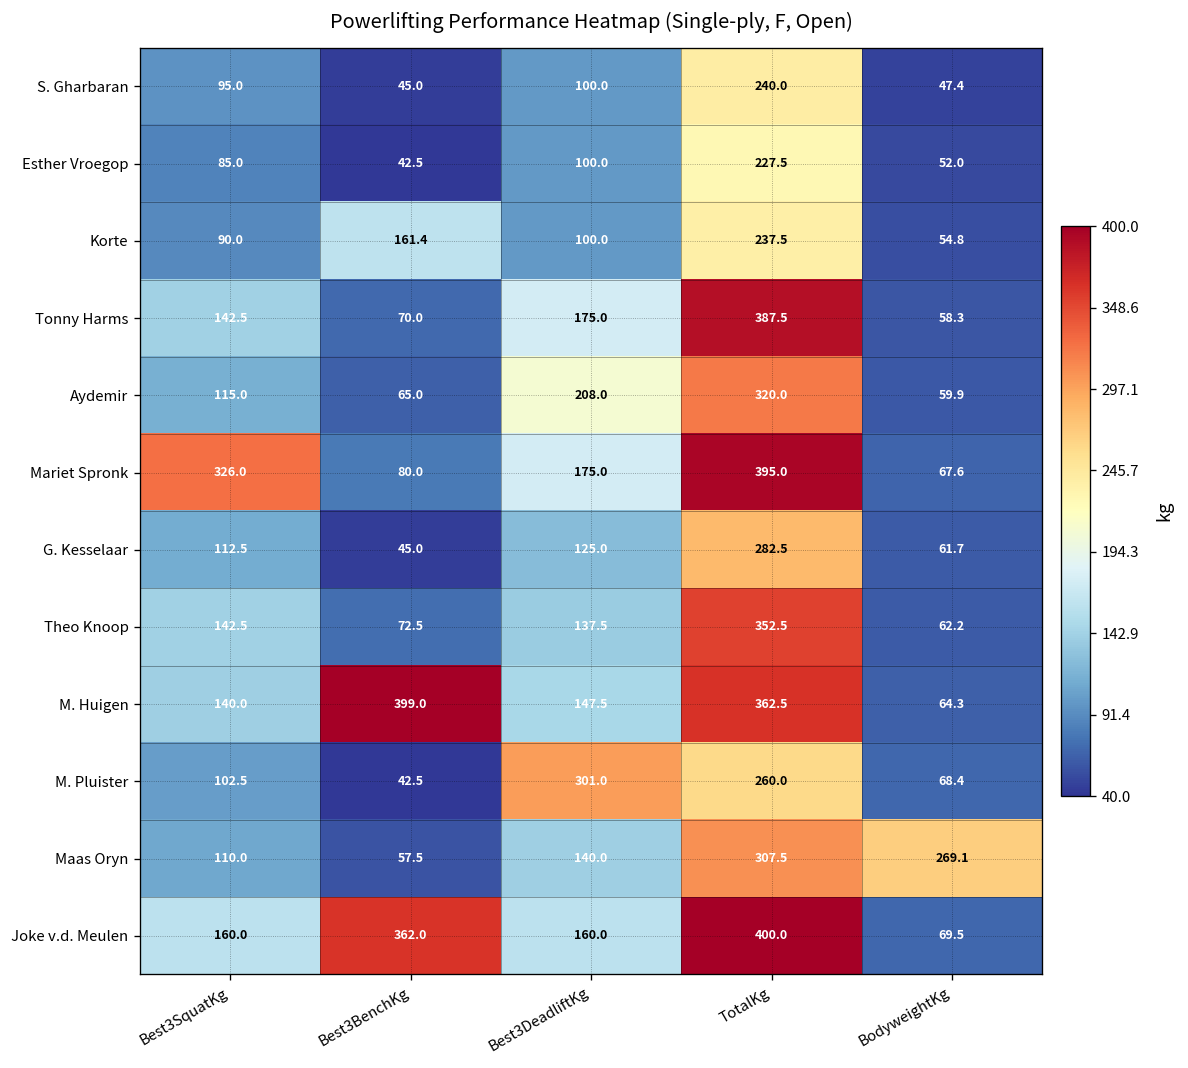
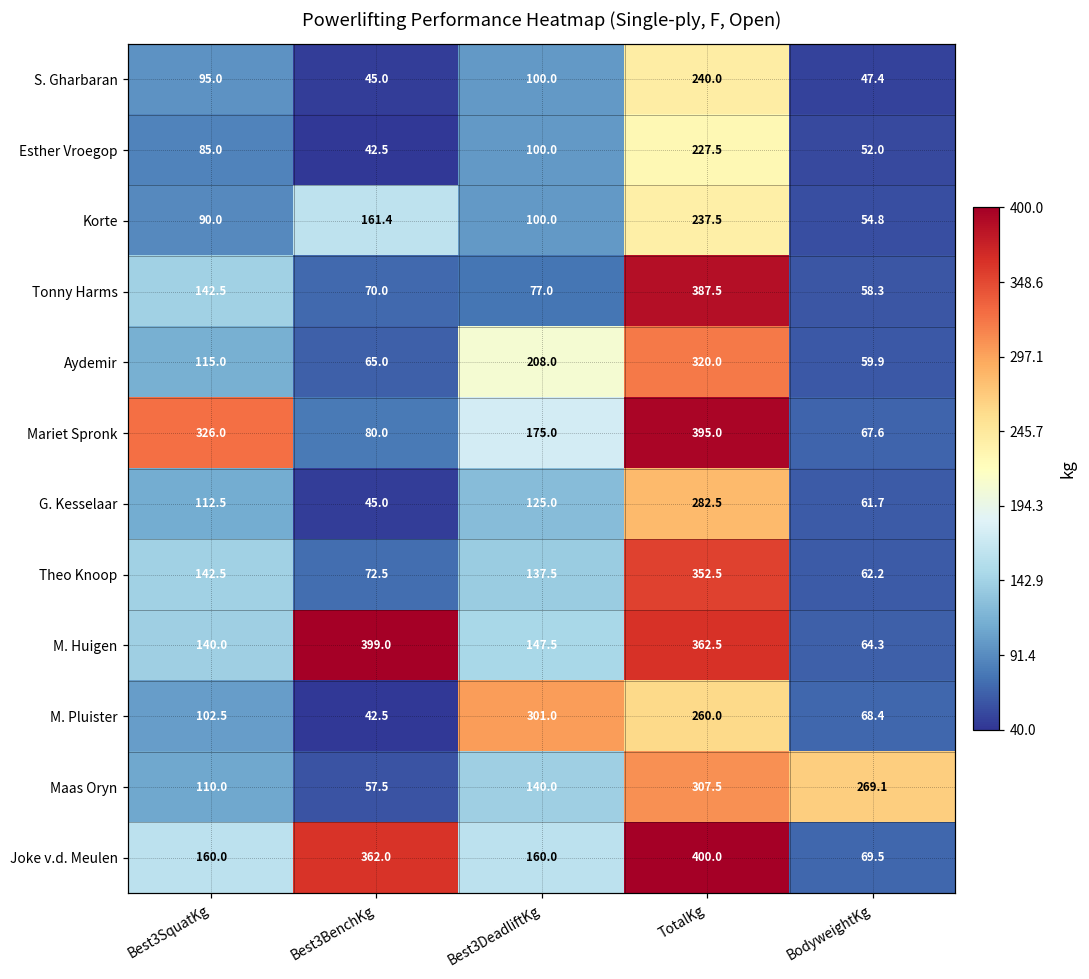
  {
    "S. Gharbaran": {
      "Best3SquatKg": 95.0,
      "Best3BenchKg": 45.0,
      "Best3DeadliftKg": 100.0,
      "TotalKg": 240.0,
      "BodyweightKg": 47.4
    },
    "Esther Vroegop": {
      "Best3SquatKg": 85.0,
      "Best3BenchKg": 42.5,
      "Best3DeadliftKg": 100.0,
      "TotalKg": 227.5,
      "BodyweightKg": 52.0
    },
    "Korte": {
      "Best3SquatKg": 90.0,
      "Best3BenchKg": 161.4,
      "Best3DeadliftKg": 100.0,
      "TotalKg": 237.5,
      "BodyweightKg": 54.8
    },
    "Tonny Harms": {
      "Best3SquatKg": 142.5,
      "Best3BenchKg": 70.0,
-     "Best3DeadliftKg": 175.0,
+     "Best3DeadliftKg": 77.0,
      "TotalKg": 387.5,
      "BodyweightKg": 58.3
    },
    "Aydemir": {
      "Best3SquatKg": 115.0,
      "Best3BenchKg": 65.0,
      "Best3DeadliftKg": 208.0,
      "TotalKg": 320.0,
      "BodyweightKg": 59.9
    },
    "Mariet Spronk": {
      "Best3SquatKg": 326.0,
      "Best3BenchKg": 80.0,
      "Best3DeadliftKg": 175.0,
      "TotalKg": 395.0,
      "BodyweightKg": 67.6
    },
    "G. Kesselaar": {
      "Best3SquatKg": 112.5,
      "Best3BenchKg": 45.0,
      "Best3DeadliftKg": 125.0,
      "TotalKg": 282.5,
      "BodyweightKg": 61.7
    },
    "Theo Knoop": {
      "Best3SquatKg": 142.5,
      "Best3BenchKg": 72.5,
      "Best3DeadliftKg": 137.5,
      "TotalKg": 352.5,
      "BodyweightKg": 62.2
    },
    "M. Huigen": {
      "Best3SquatKg": 140.0,
      "Best3BenchKg": 399.0,
      "Best3DeadliftKg": 147.5,
      "TotalKg": 362.5,
      "BodyweightKg": 64.3
    },
    "M. Pluister": {
      "Best3SquatKg": 102.5,
      "Best3BenchKg": 42.5,
      "Best3DeadliftKg": 301.0,
      "TotalKg": 260.0,
      "BodyweightKg": 68.4
    },
    "Maas Oryn": {
      "Best3SquatKg": 110.0,
      "Best3BenchKg": 57.5,
      "Best3DeadliftKg": 140.0,
      "TotalKg": 307.5,
      "BodyweightKg": 269.1
    },
    "Joke v.d. Meulen": {
      "Best3SquatKg": 160.0,
      "Best3BenchKg": 362.0,
      "Best3DeadliftKg": 160.0,
      "TotalKg": 400.0,
      "BodyweightKg": 69.5
    }
  }
